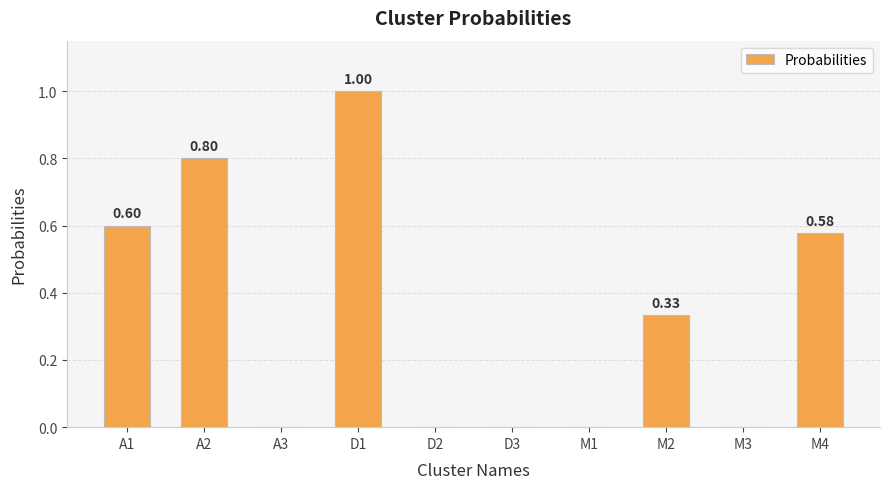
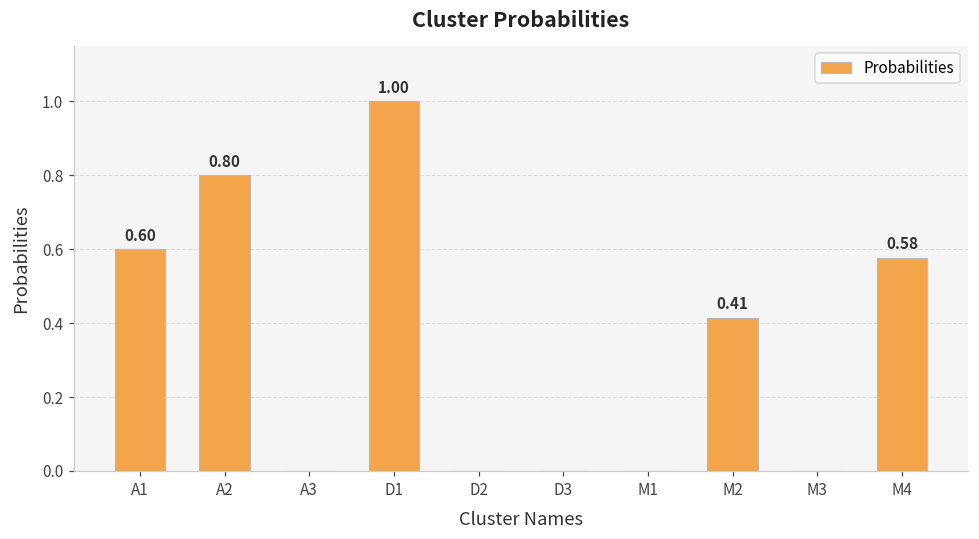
  {
    "A1": 0.60,
    "A2": 0.80,
    "D1": 1.00,
-   "M2": 0.33,
+   "M2": 0.41,
    "M4": 0.58
  }
